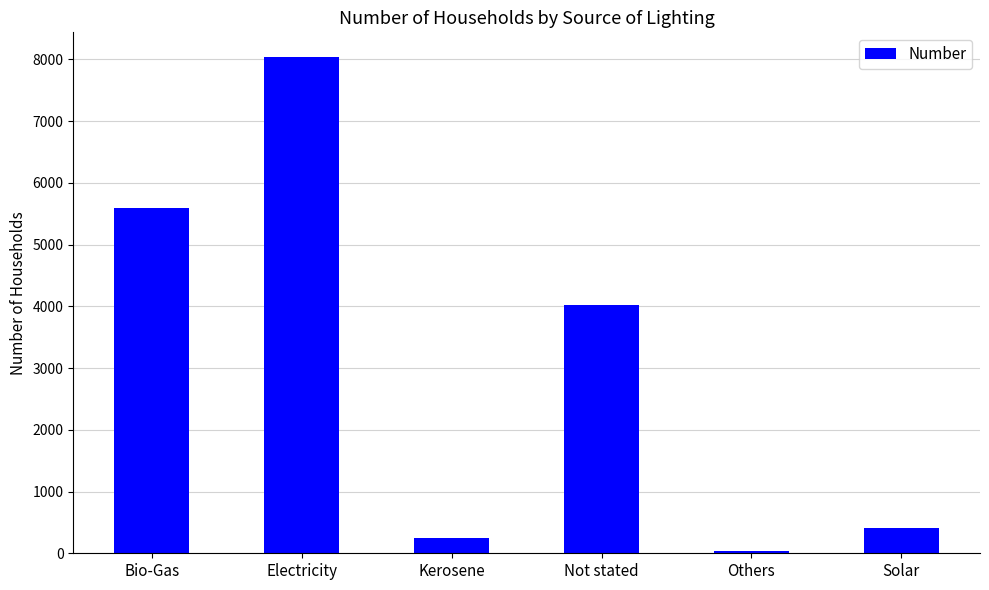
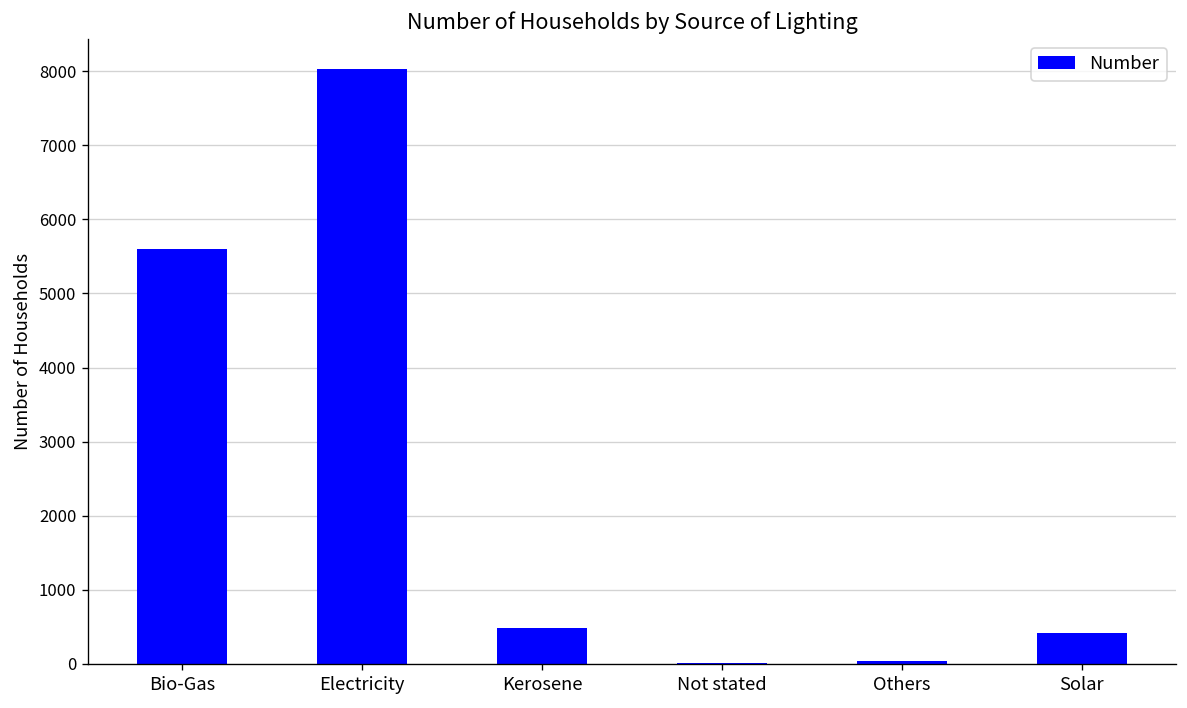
  {
    "Bio-Gas": 5600,
    "Electricity": 8000,
-   "Kerosene": 300,
-   "Not stated": 4000,
+   "Kerosene": 500,
+   "Not stated": 0,
    "Solar": 400
  }
